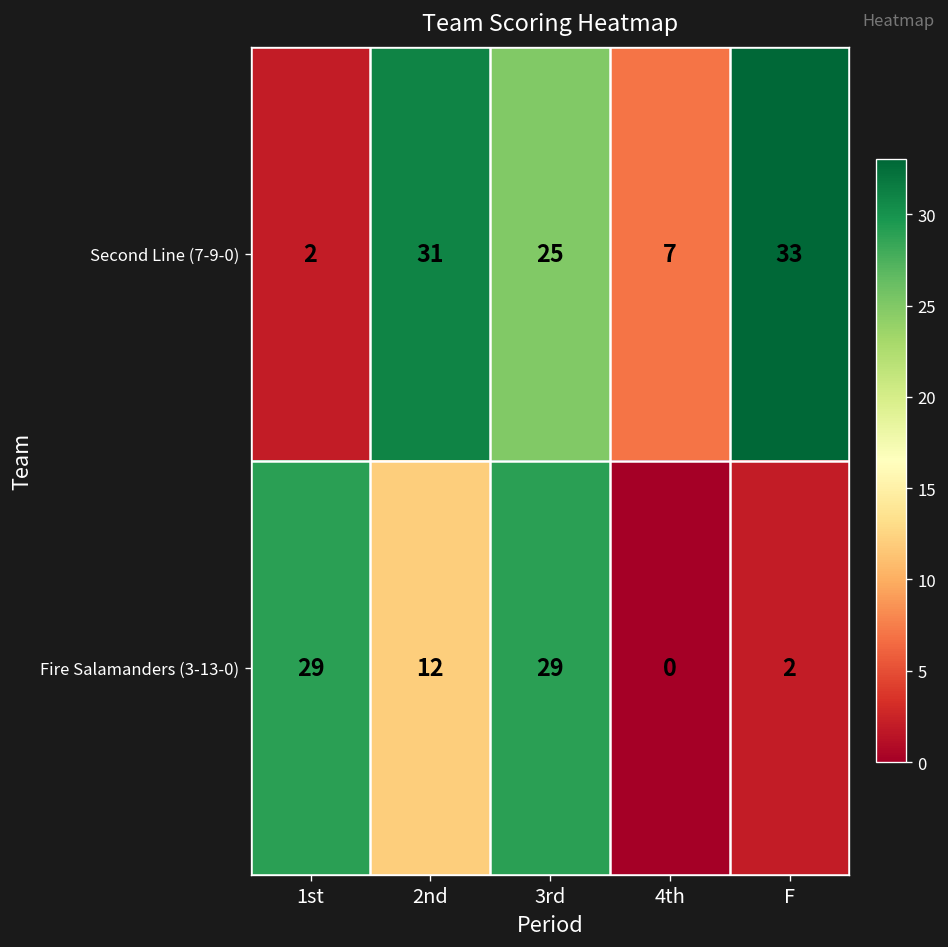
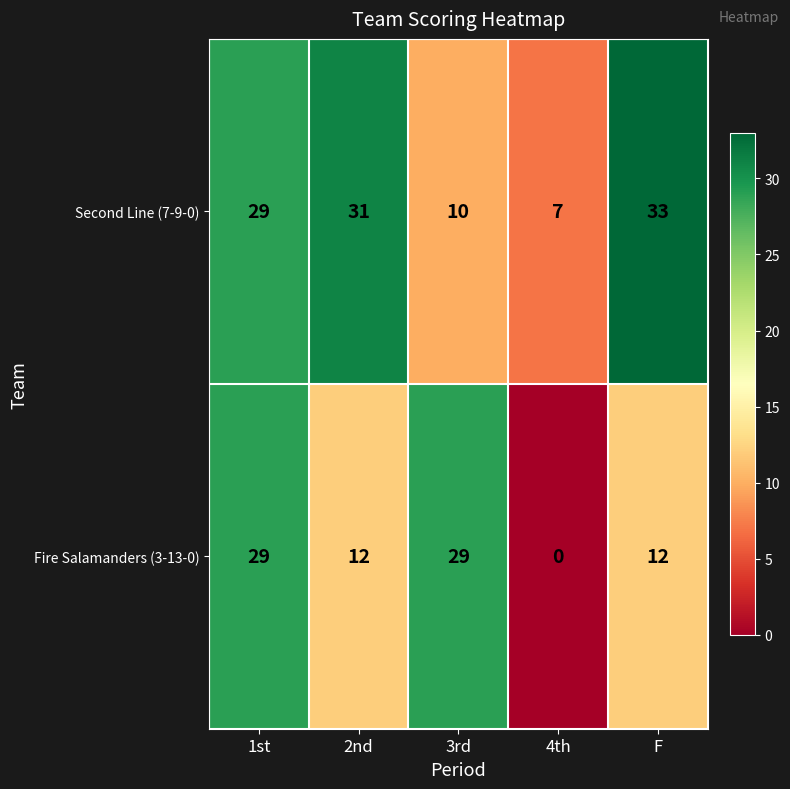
  {
    "Second Line (7-9-0)": {
-     "1st": 2,
+     "1st": 29,
      "2nd": 31,
-     "3rd": 25,
+     "3rd": 10,
      "4th": 7,
      "F": 33
    },
    "Fire Salamanders (3-13-0)": {
      "1st": 29,
      "2nd": 12,
      "3rd": 29,
      "4th": 0,
-     "F": 2
+     "F": 12
    }
  }
